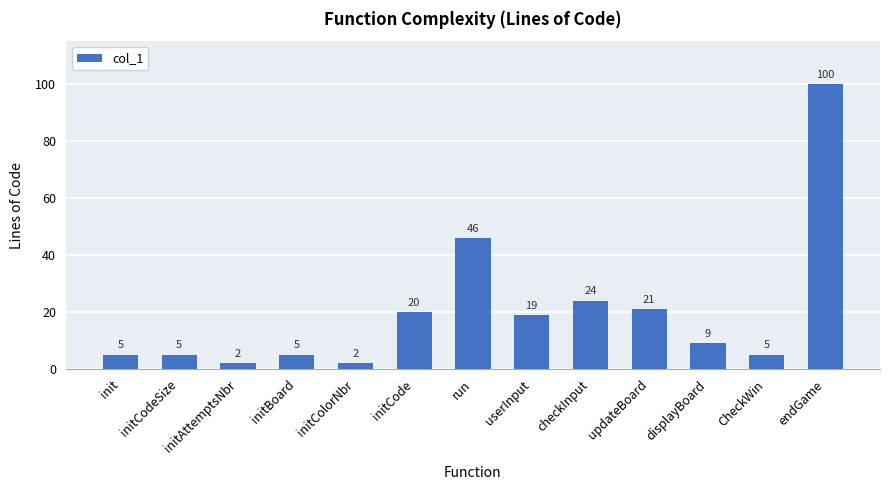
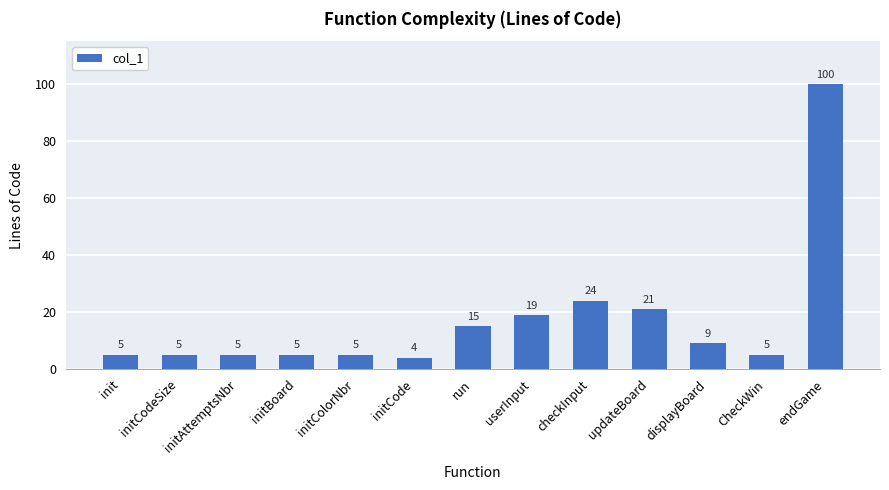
  {
    "init": 5,
    "initCodeSize": 5,
-   "initAttemptsNbr": 2,
+   "initAttemptsNbr": 5,
    "initBoard": 5,
-   "initColorNbr": 2,
-   "initCode": 20,
-   "run": 46,
+   "initColorNbr": 5,
+   "initCode": 4,
+   "run": 15,
    "userInput": 19,
    "checkInput": 24,
    "updateBoard": 21,
    "displayBoard": 9,
    "CheckWin": 5,
    "endGame": 100
  }
